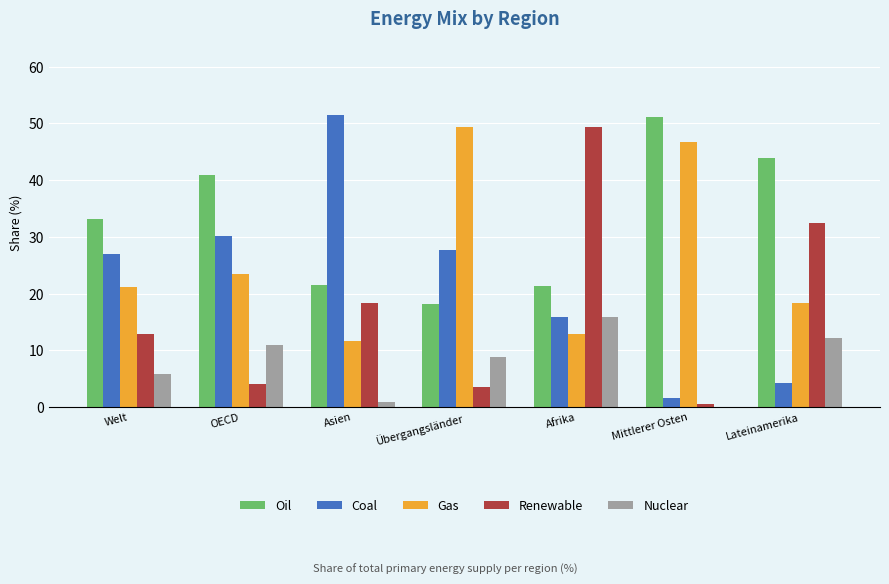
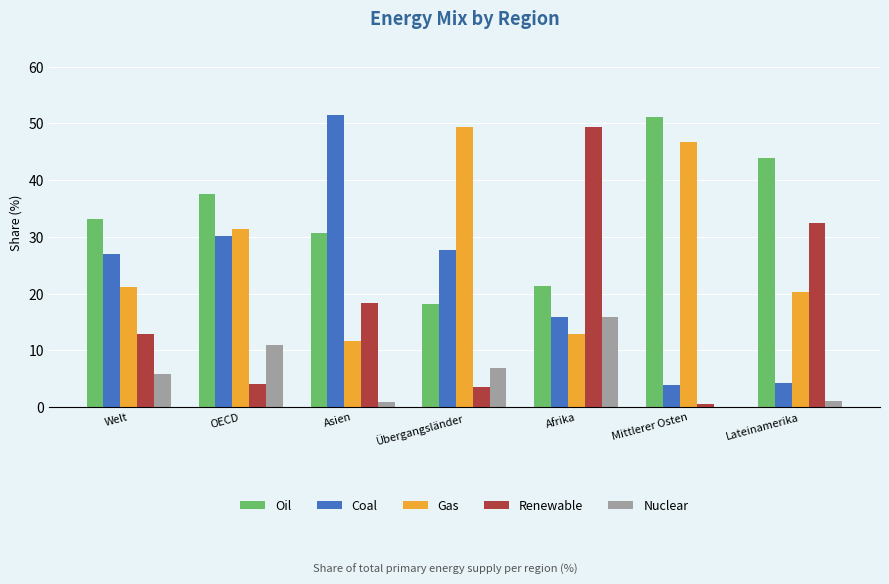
  {
    "Oil": {
      "Welt": 33,
-     "OECD": 41,
-     "Asien": 22,
+     "OECD": 38,
+     "Asien": 31,
      "Übergangsländer": 18,
      "Afrika": 21,
      "Mittlerer Osten": 51,
      "Lateinamerika": 44
    },
    "Coal": {
      "Welt": 27,
      "OECD": 30,
      "Asien": 51,
      "Übergangsländer": 28,
      "Afrika": 16,
-     "Mittlerer Osten": 2,
+     "Mittlerer Osten": 4,
      "Lateinamerika": 4
    },
    "Gas": {
      "Welt": 21,
-     "OECD": 23,
+     "OECD": 31,
      "Asien": 12,
      "Übergangsländer": 49,
      "Afrika": 13,
      "Mittlerer Osten": 47,
-     "Lateinamerika": 18
+     "Lateinamerika": 20
    },
    "Renewable": {
      "Welt": 13,
      "OECD": 4,
      "Asien": 18,
      "Übergangsländer": 4,
      "Afrika": 49,
      "Mittlerer Osten": 1,
      "Lateinamerika": 33
    },
    "Nuclear": {
      "Welt": 6,
      "OECD": 11,
      "Asien": 1,
-     "Übergangsländer": 9,
+     "Übergangsländer": 7,
      "Afrika": 16,
      "Mittlerer Osten": 0,
-     "Lateinamerika": 12
+     "Lateinamerika": 1
    }
  }
